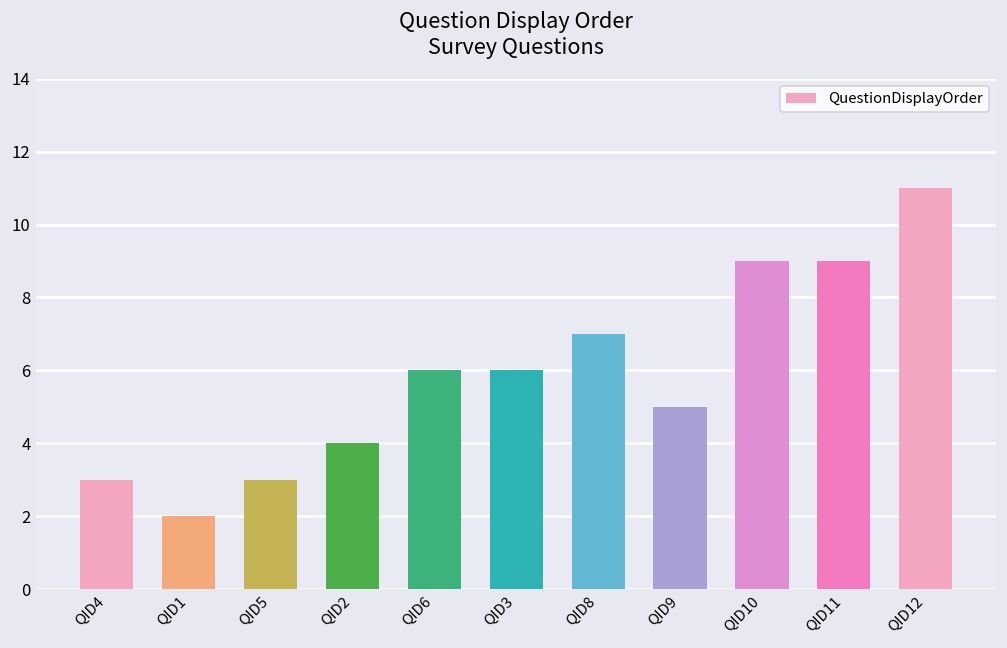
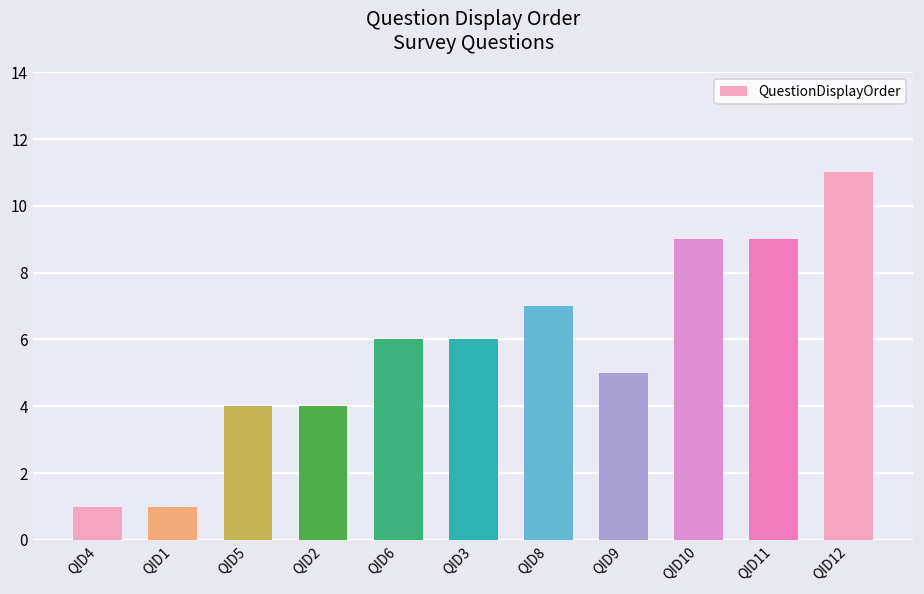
  {
-   "QID4": 3,
-   "QID1": 2,
-   "QID5": 3,
+   "QID4": 1,
+   "QID1": 1,
+   "QID5": 4,
    "QID2": 4,
    "QID6": 6,
    "QID3": 6,
    "QID8": 7,
    "QID9": 5,
    "QID10": 9,
    "QID11": 9,
    "QID12": 11
  }
